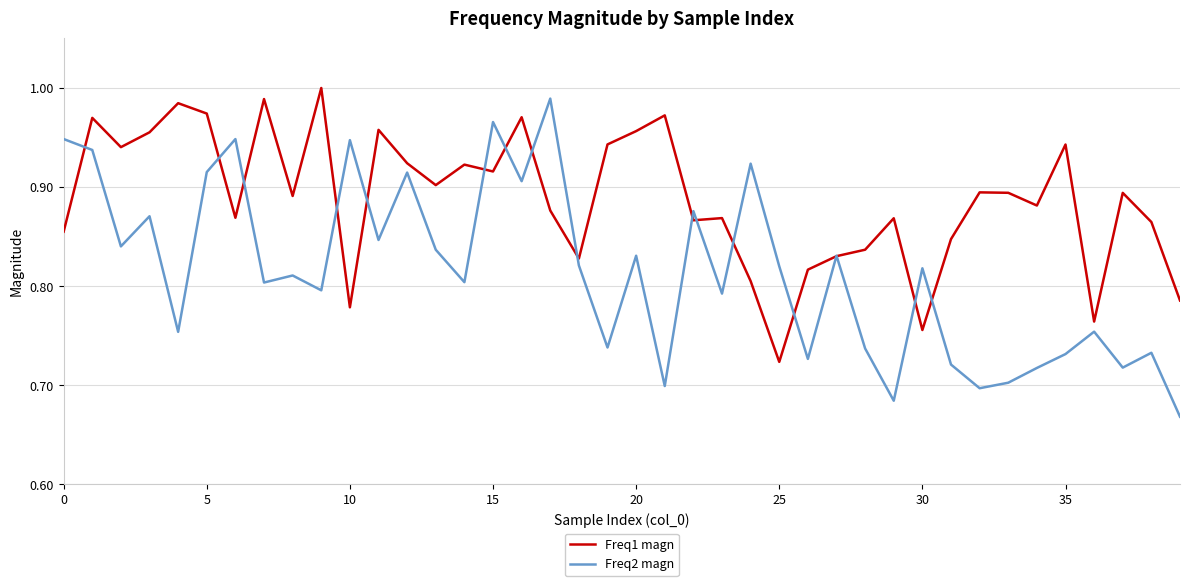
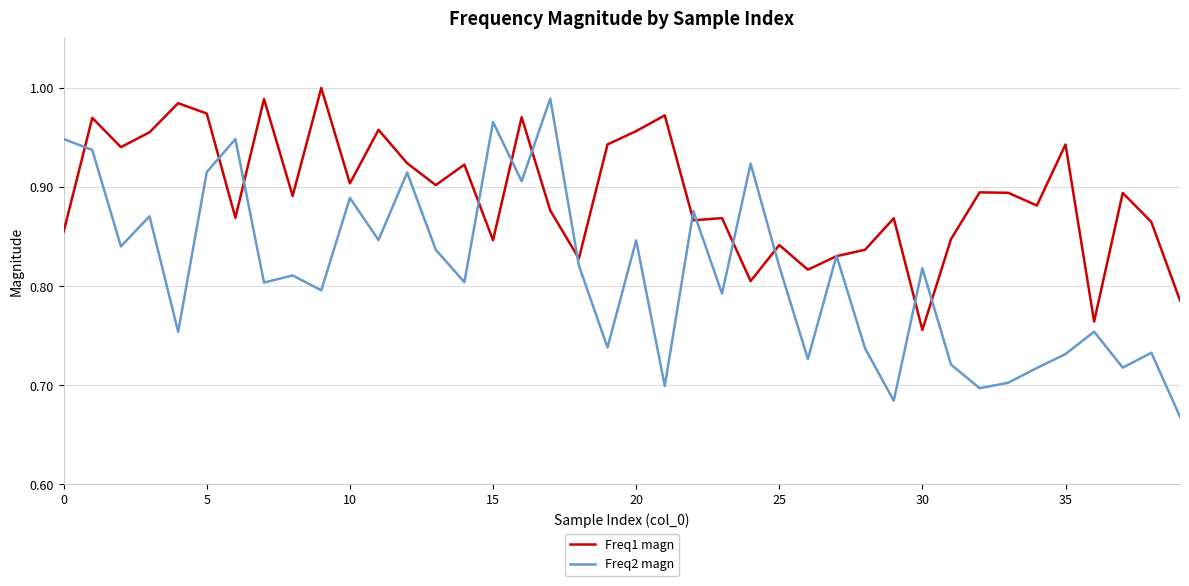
  {
    "Freq1 magn": {
      "0": 0.85,
      "5": 0.97,
-     "10": 0.78,
-     "15": 0.92,
+     "10": 0.90,
+     "15": 0.85,
      "20": 0.96,
-     "25": 0.72,
+     "25": 0.84,
      "30": 0.76,
      "35": 0.94
    },
    "Freq2 magn": {
      "0": 0.95,
      "5": 0.92,
-     "10": 0.95,
+     "10": 0.89,
      "15": 0.97,
-     "20": 0.83,
+     "20": 0.85,
      "25": 0.82,
      "30": 0.82,
      "35": 0.73
    }
  }
